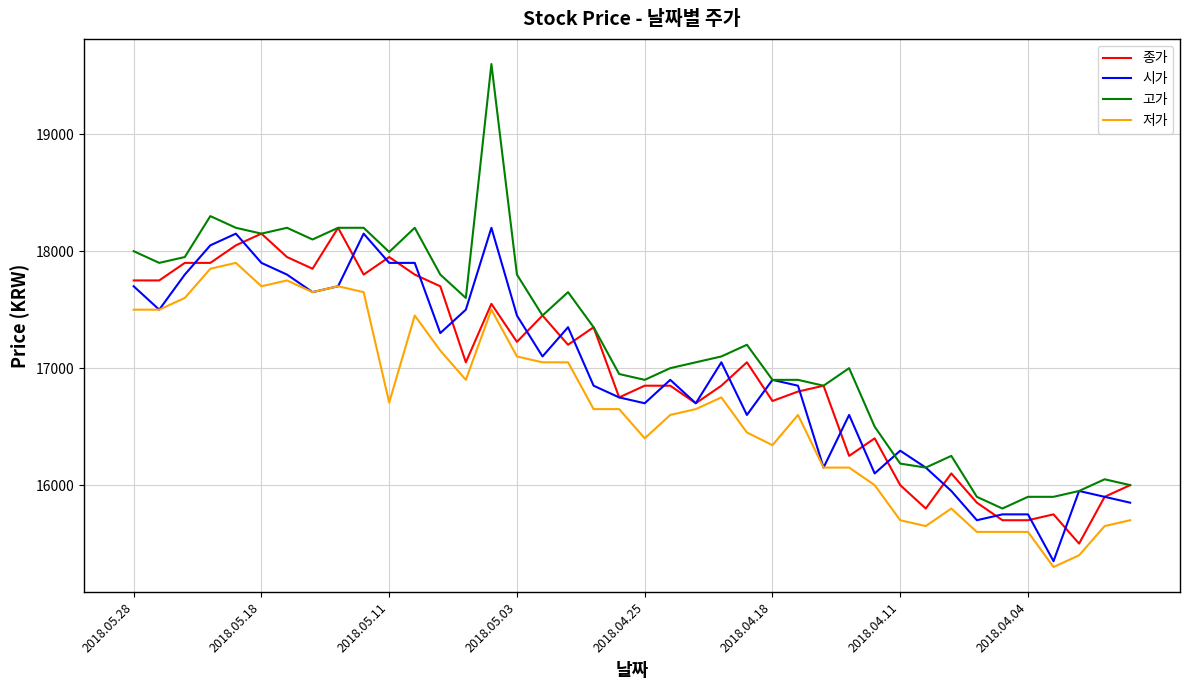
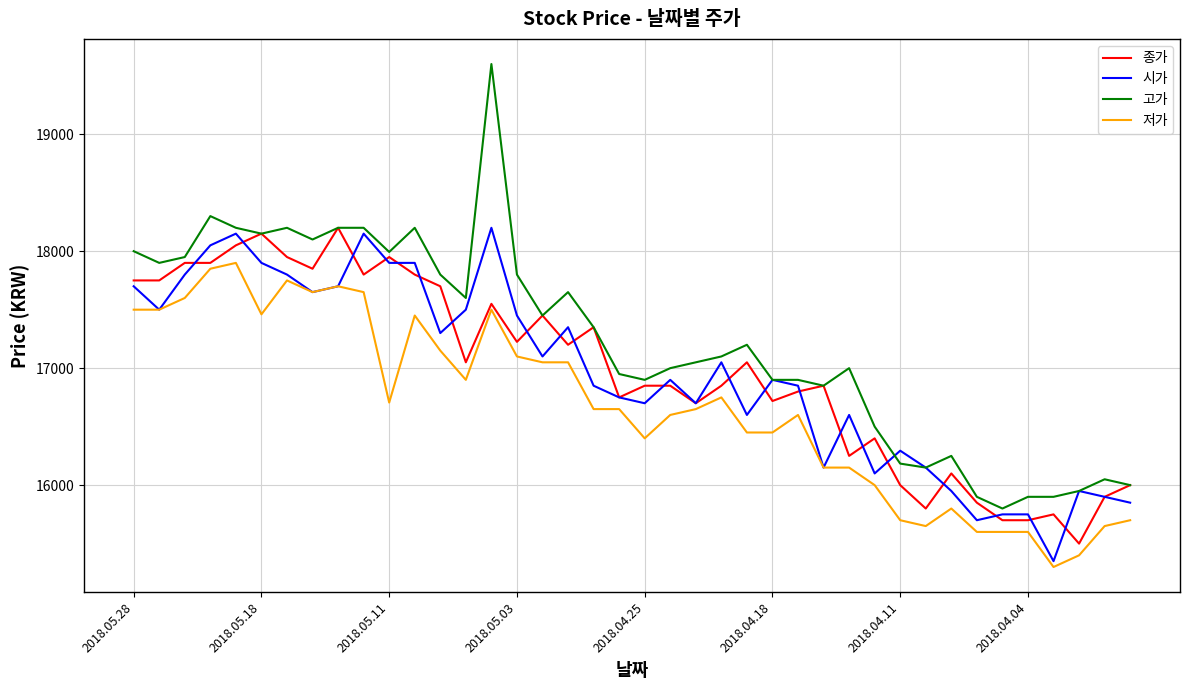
  {
    "종가": {
      "2018.05.28": 17750,
      "2018.05.11": 17950,
      "2018.05.03": 17220,
      "2018.04.25": 16850,
      "2018.04.18": 16720,
      "2018.04.11": 16000,
      "2018.04.04": 15700
    },
    "시가": {
      "2018.05.28": 17700,
      "2018.05.18": 17900,
      "2018.05.11": 17900,
      "2018.05.03": 17450,
      "2018.04.25": 16700,
      "2018.04.11": 16290,
      "2018.04.04": 15750
    },
    "고가": {
      "2018.05.28": 18000,
      "2018.05.11": 17990,
      "2018.05.03": 17800,
      "2018.04.25": 16900,
      "2018.04.11": 16180,
      "2018.04.04": 15900
    },
    "저가": {
      "2018.05.28": 17500,
-     "2018.05.18": 17700,
+     "2018.05.18": 17460,
      "2018.05.11": 16710,
      "2018.05.03": 17100,
      "2018.04.25": 16400,
-     "2018.04.18": 16340,
+     "2018.04.18": 16450,
      "2018.04.11": 15700,
      "2018.04.04": 15600
    }
  }
